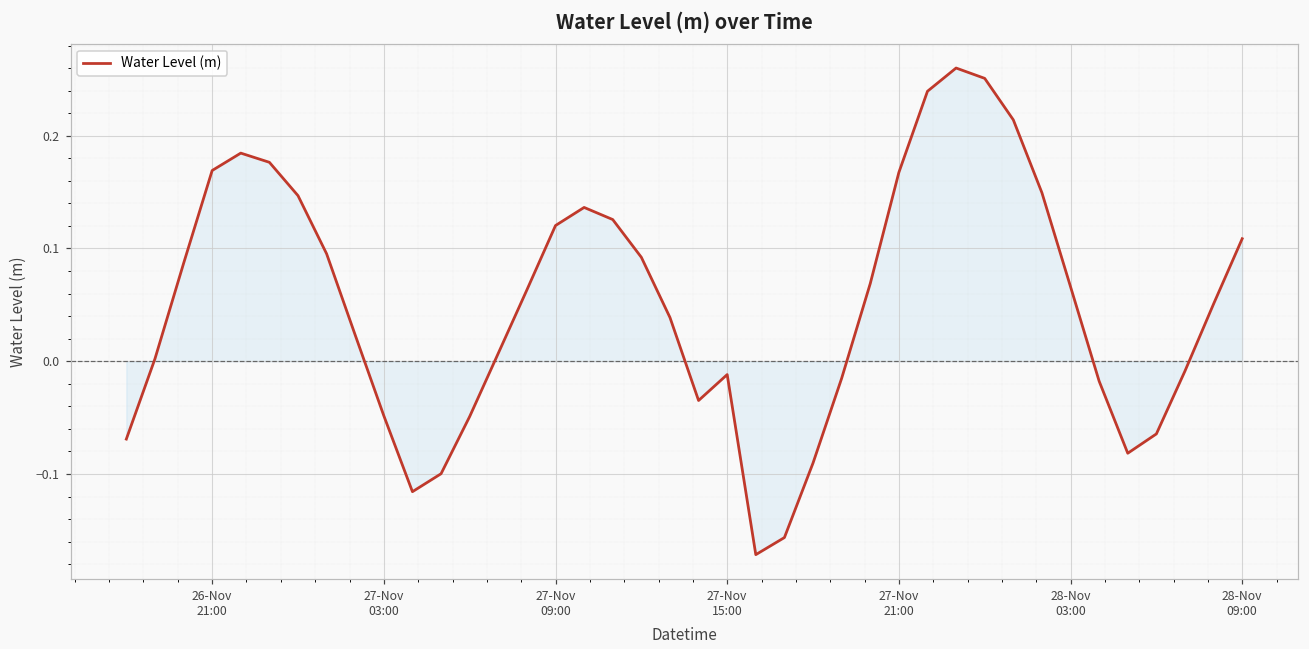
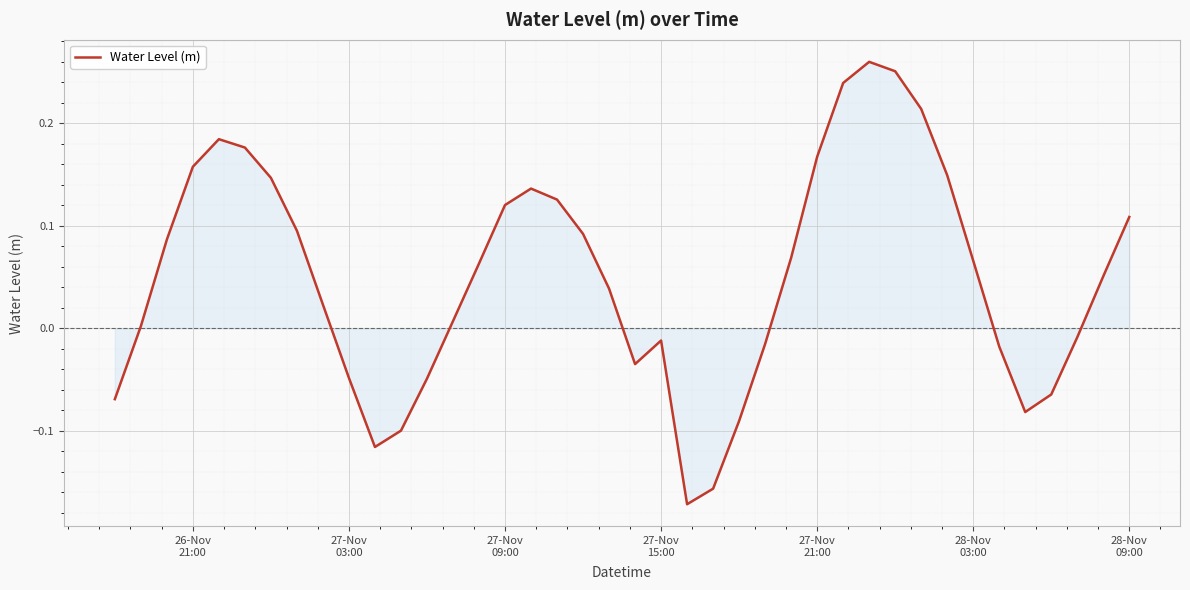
  {
    "Water Level (m)": {
-     "26-Nov 21:00": 0.169,
+     "26-Nov 21:00": 0.158,
      "27-Nov 03:00": -0.048,
      "27-Nov 15:00": -0.012
    }
  }
